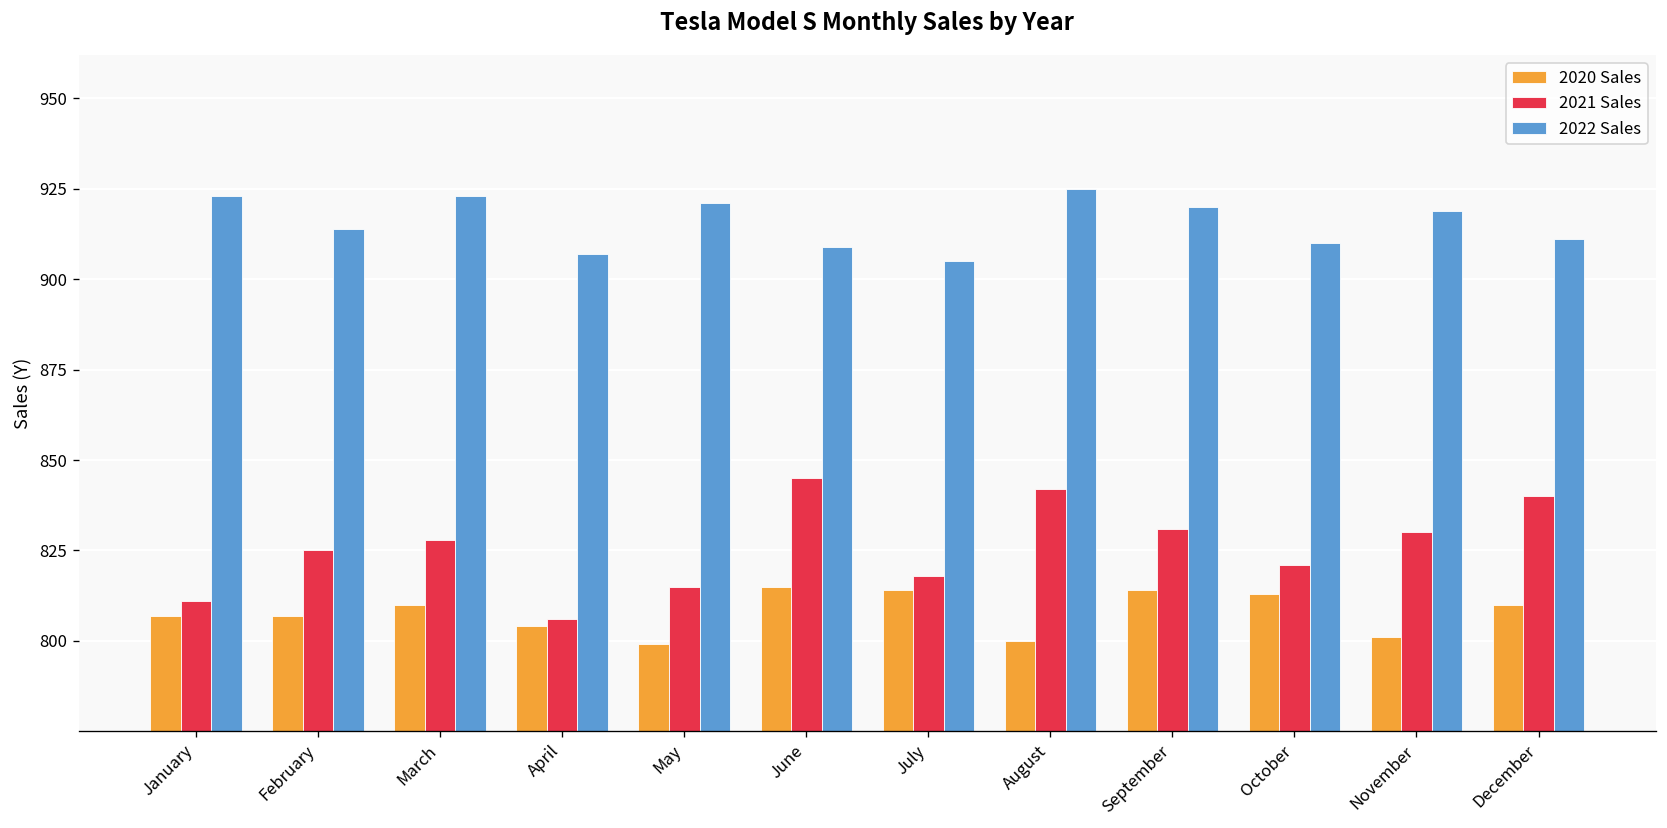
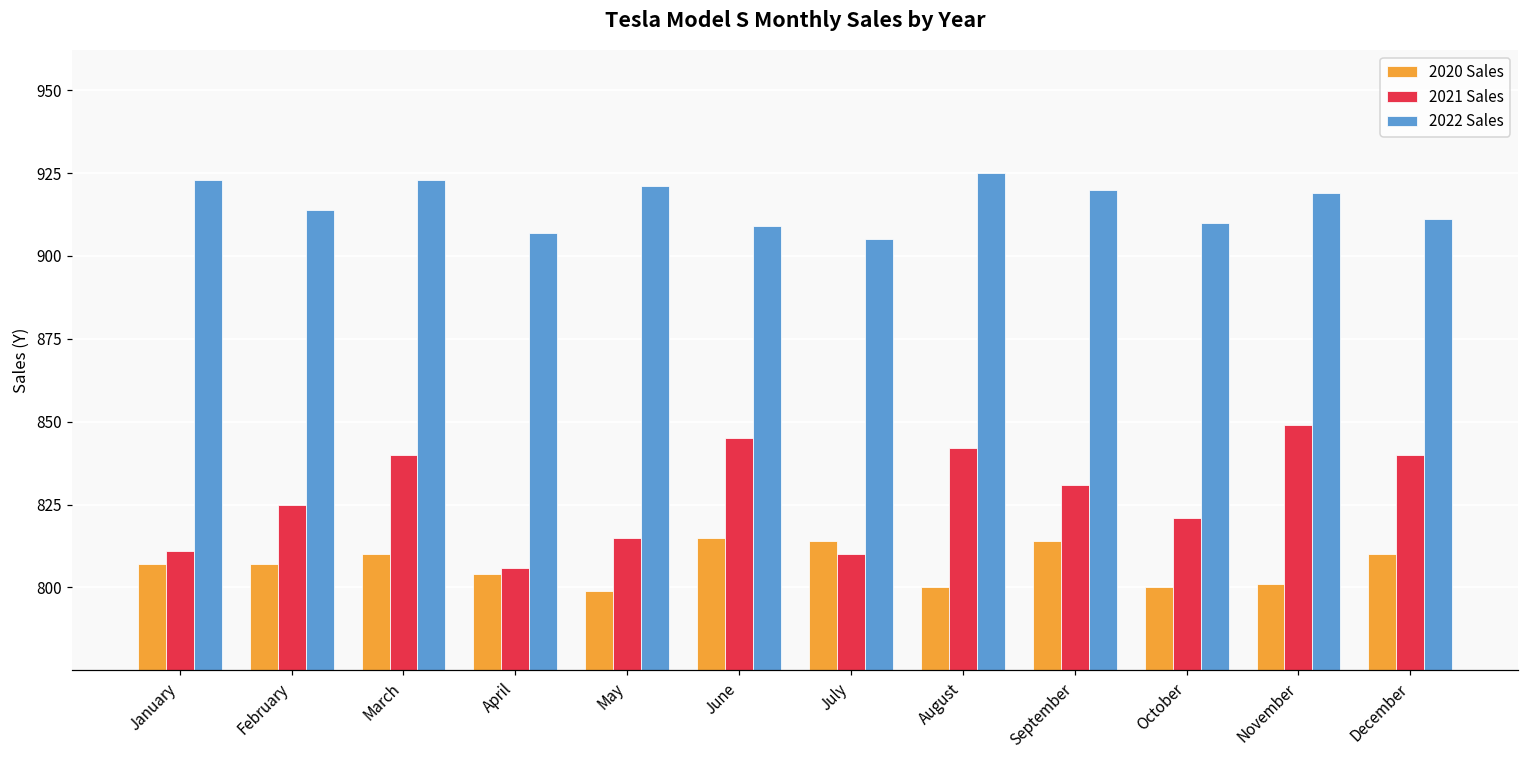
  {
    "2020 Sales": {
      "January": 807,
      "February": 807,
      "March": 810,
      "April": 804,
      "May": 799,
      "June": 815,
      "July": 814,
      "August": 800,
      "September": 814,
-     "October": 813,
+     "October": 800,
      "November": 801,
      "December": 810
    },
    "2021 Sales": {
      "January": 811,
      "February": 825,
-     "March": 828,
+     "March": 840,
      "April": 806,
      "May": 815,
      "June": 845,
-     "July": 818,
+     "July": 810,
      "August": 842,
      "September": 831,
      "October": 821,
-     "November": 830,
+     "November": 849,
      "December": 840
    },
    "2022 Sales": {
      "January": 923,
      "February": 914,
      "March": 923,
      "April": 907,
      "May": 921,
      "June": 909,
      "July": 905,
      "August": 925,
      "September": 920,
      "October": 910,
      "November": 919,
      "December": 911
    }
  }
